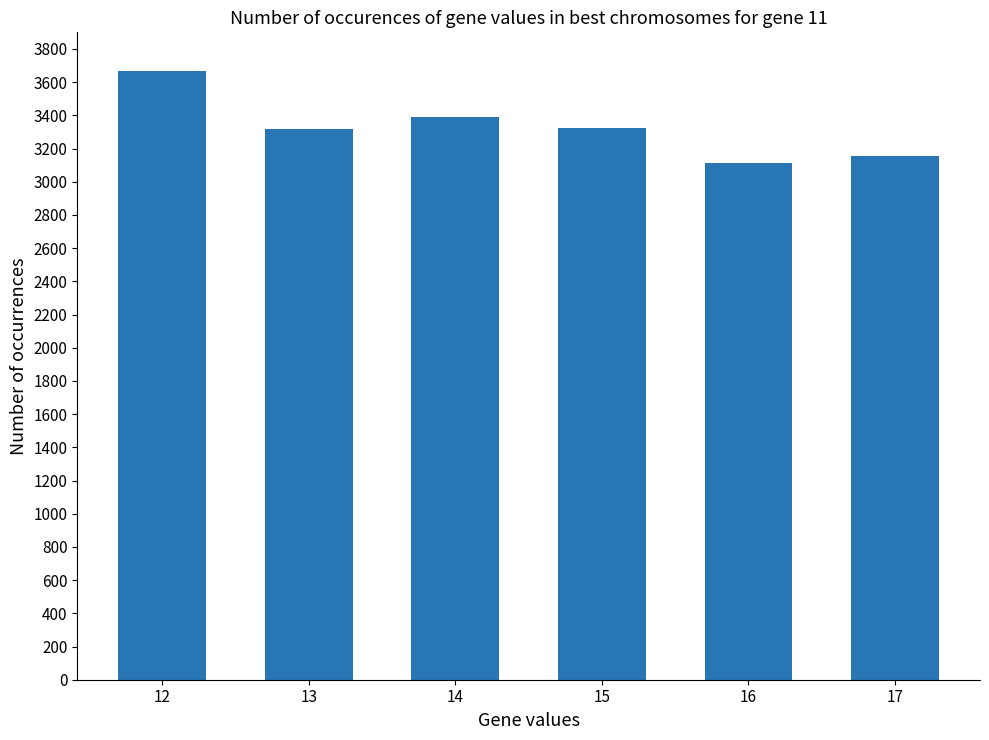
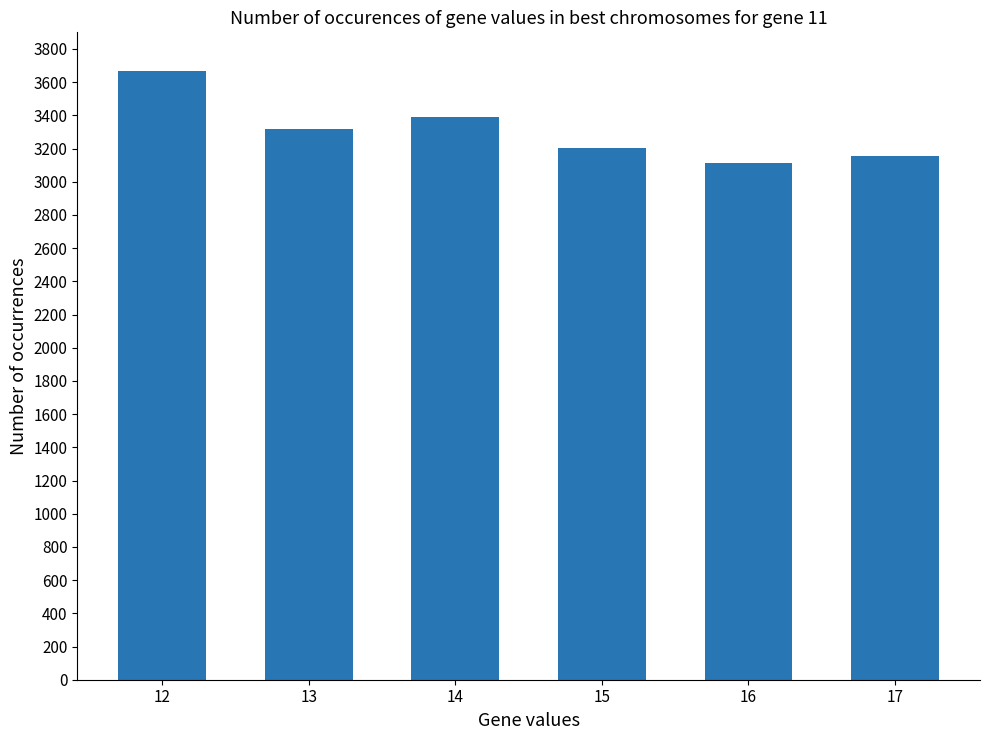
  {
    "12": 3660,
    "13": 3320,
    "14": 3390,
-   "15": 3320,
+   "15": 3200,
    "16": 3120,
    "17": 3150
  }
